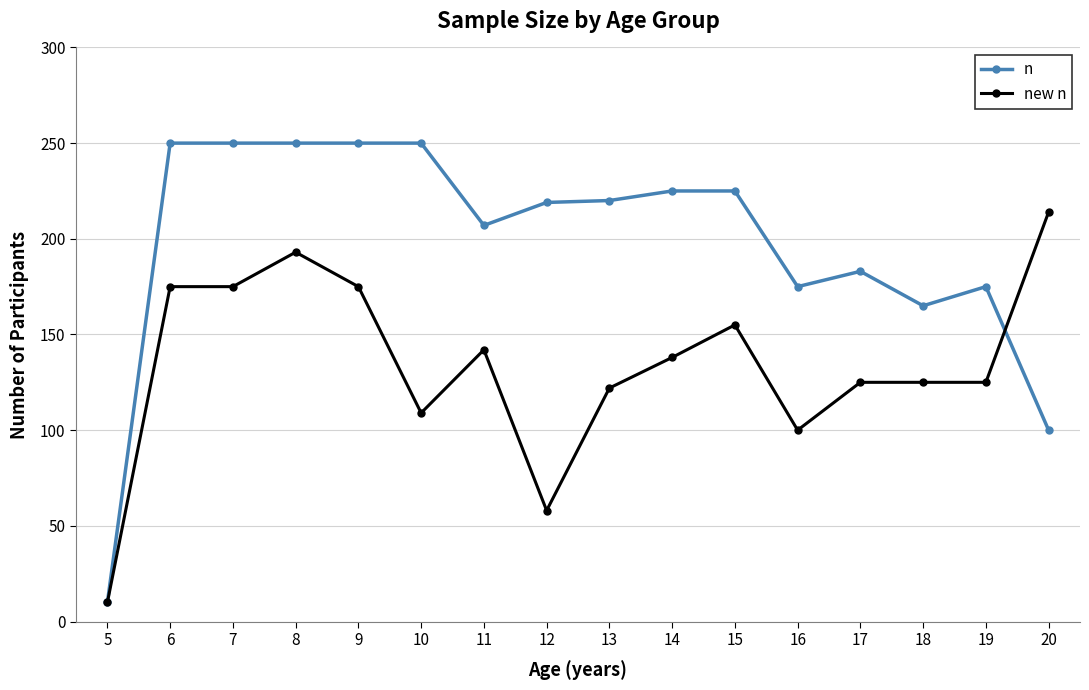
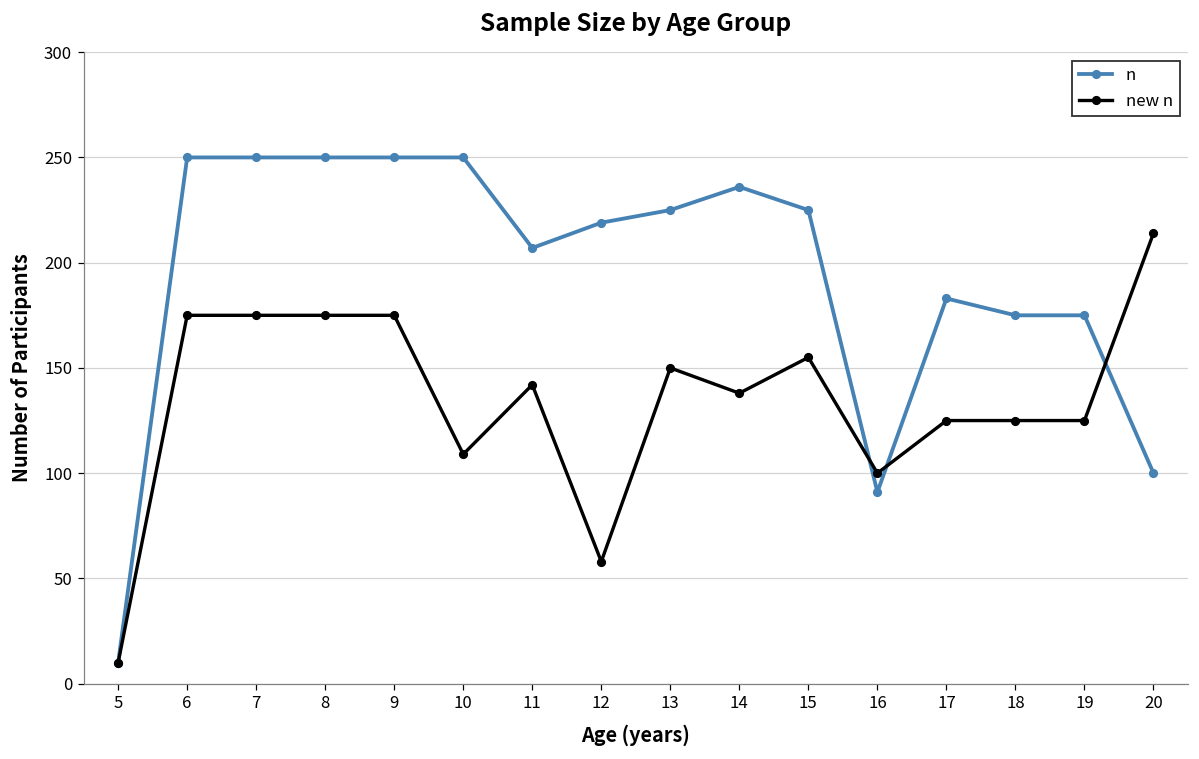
  {
    "n": {
      "6": 250,
      "7": 250,
      "8": 250,
      "9": 250,
      "10": 250,
      "11": 207,
      "12": 219,
-     "13": 220,
-     "14": 225,
+     "13": 225,
+     "14": 236,
      "15": 225,
-     "16": 175,
+     "16": 91,
      "17": 183,
-     "18": 165,
+     "18": 175,
      "19": 175,
      "20": 100
    },
    "new n": {
      "6": 175,
      "7": 175,
-     "8": 193,
+     "8": 175,
      "9": 175,
      "10": 109,
      "11": 142,
      "12": 58,
-     "13": 122,
+     "13": 150,
      "14": 138,
      "15": 155,
      "16": 100,
      "17": 125,
      "18": 125,
      "19": 125,
      "20": 214
    }
  }
